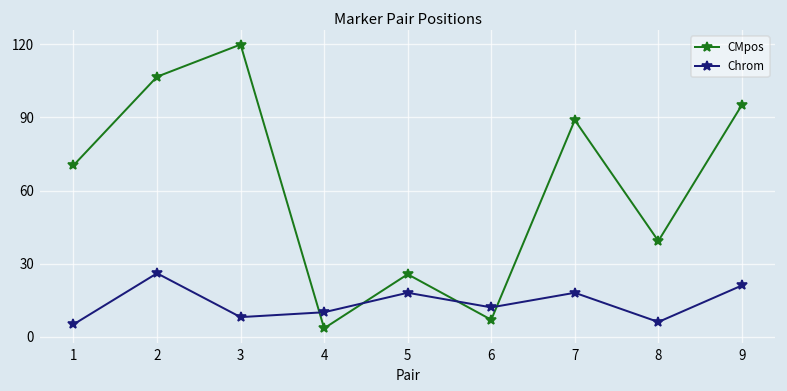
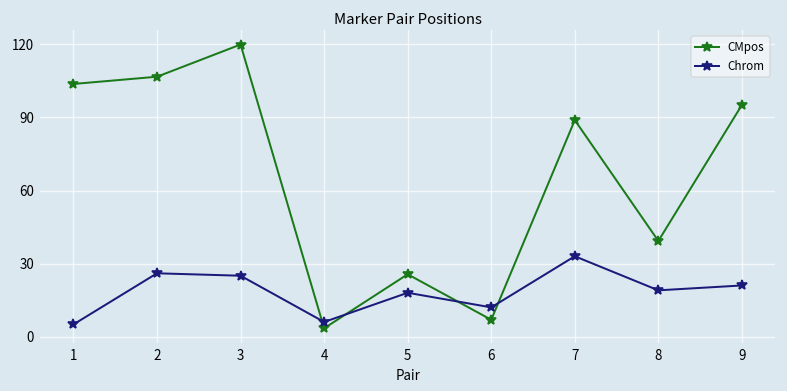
  {
    "CMpos": {
-     "1": 70,
+     "1": 104,
      "2": 107,
      "3": 120,
      "4": 3,
      "5": 26,
      "6": 7,
      "7": 89,
      "8": 39,
      "9": 95
    },
    "Chrom": {
      "1": 5,
      "2": 26,
-     "3": 8,
-     "4": 10,
+     "3": 25,
+     "4": 6,
      "5": 18,
      "6": 12,
-     "7": 18,
-     "8": 6,
+     "7": 33,
+     "8": 19,
      "9": 21
    }
  }
